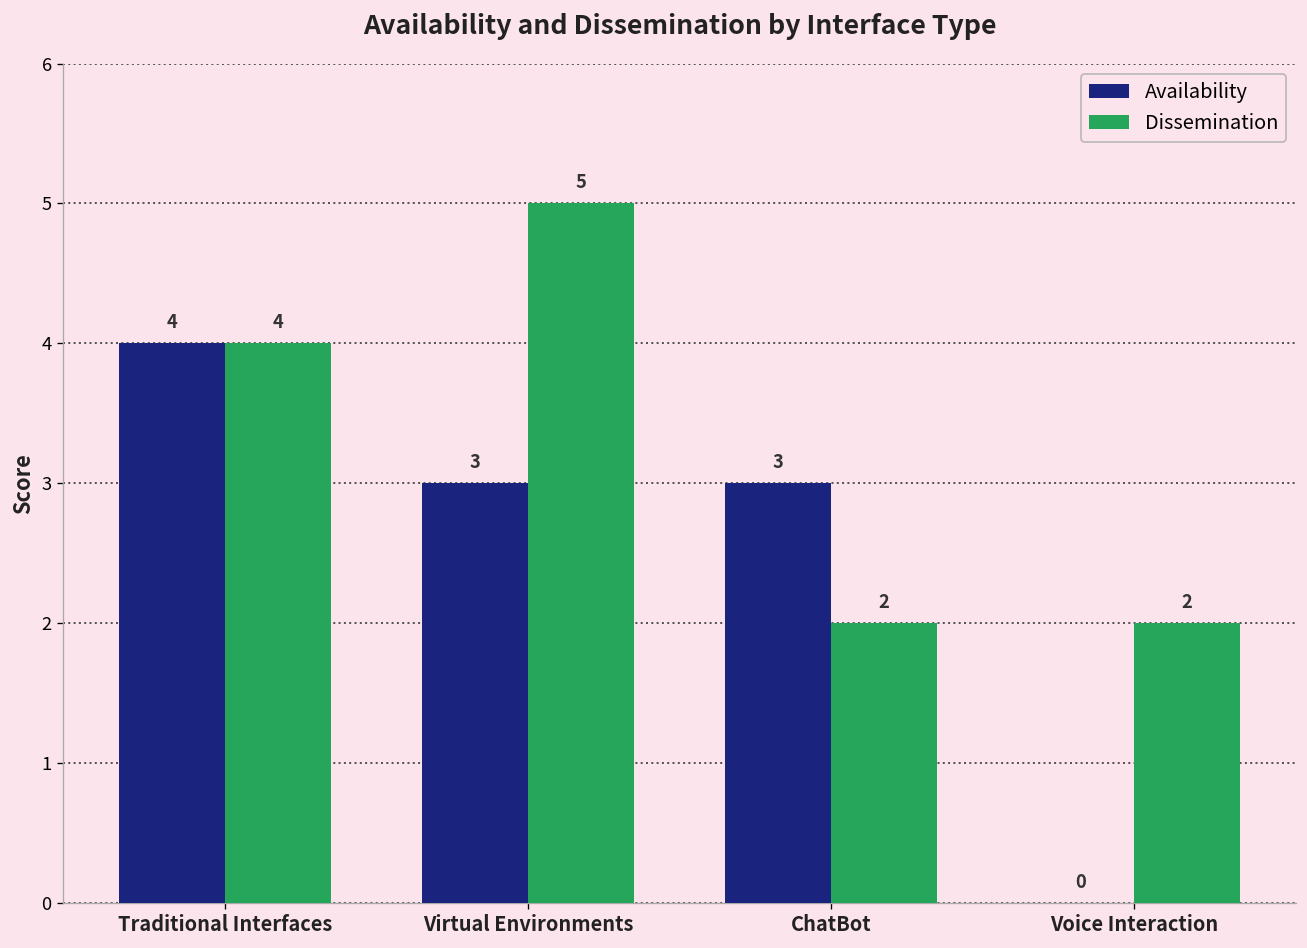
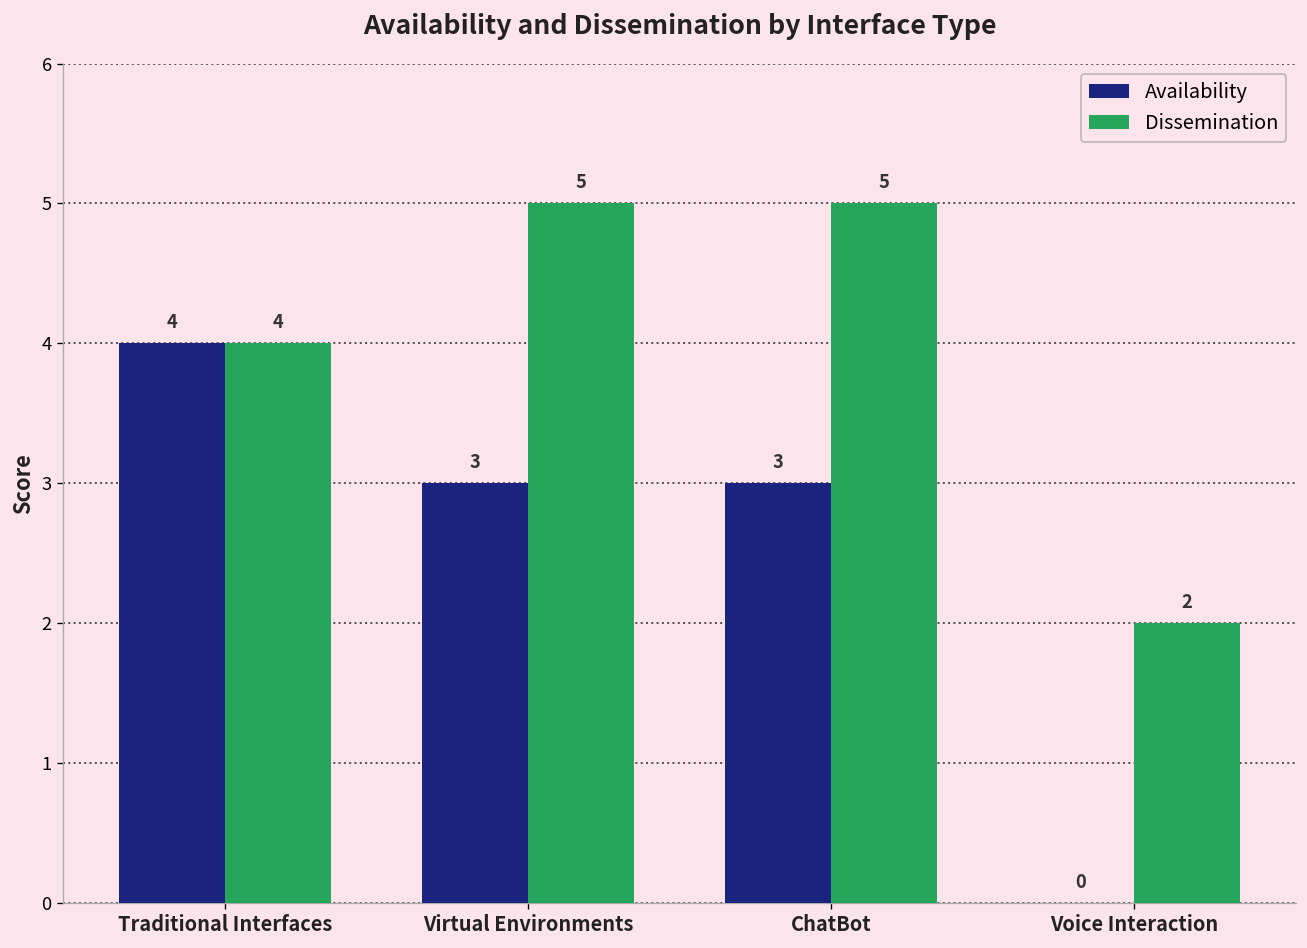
  {
    "Availability": {
      "Traditional Interfaces": 4,
      "Virtual Environments": 3,
      "ChatBot": 3,
      "Voice Interaction": 0
    },
    "Dissemination": {
      "Traditional Interfaces": 4,
      "Virtual Environments": 5,
-     "ChatBot": 2,
+     "ChatBot": 5,
      "Voice Interaction": 2
    }
  }
